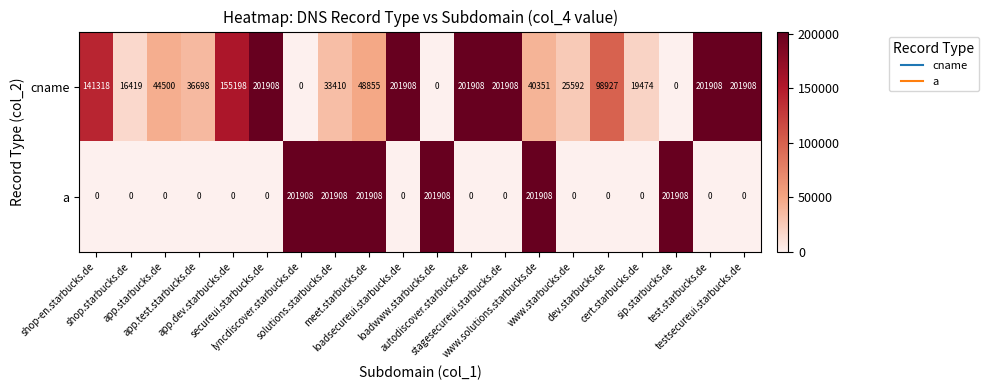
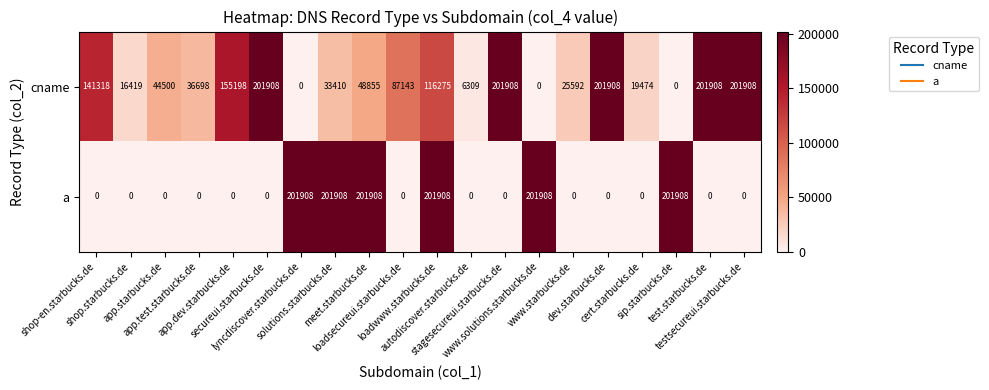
  {
    "cname": {
      "shop-en.starbucks.de": 141318,
      "shop.starbucks.de": 16419,
      "app.starbucks.de": 44500,
      "app.test.starbucks.de": 36698,
      "app.dev.starbucks.de": 155198,
      "secureui.starbucks.de": 201908,
      "lyncdiscover.starbucks.de": 0,
      "solutions.starbucks.de": 33410,
      "meet.starbucks.de": 48855,
-     "loadsecureui.starbucks.de": 201908,
-     "loadwww.starbucks.de": 0,
-     "autodiscover.starbucks.de": 201908,
+     "loadsecureui.starbucks.de": 87143,
+     "loadwww.starbucks.de": 116275,
+     "autodiscover.starbucks.de": 6309,
      "stagesecureui.starbucks.de": 201908,
-     "www.solutions.starbucks.de": 40351,
+     "www.solutions.starbucks.de": 0,
      "www.starbucks.de": 25592,
-     "dev.starbucks.de": 98927,
+     "dev.starbucks.de": 201908,
      "cert.starbucks.de": 19474,
      "sip.starbucks.de": 0,
      "test.starbucks.de": 201908,
      "testsecureui.starbucks.de": 201908
    },
    "a": {
      "shop-en.starbucks.de": 0,
      "shop.starbucks.de": 0,
      "app.starbucks.de": 0,
      "app.test.starbucks.de": 0,
      "app.dev.starbucks.de": 0,
      "secureui.starbucks.de": 0,
      "lyncdiscover.starbucks.de": 201908,
      "solutions.starbucks.de": 201908,
      "meet.starbucks.de": 201908,
      "loadsecureui.starbucks.de": 0,
      "loadwww.starbucks.de": 201908,
      "autodiscover.starbucks.de": 0,
      "stagesecureui.starbucks.de": 0,
      "www.solutions.starbucks.de": 201908,
      "www.starbucks.de": 0,
      "dev.starbucks.de": 0,
      "cert.starbucks.de": 0,
      "sip.starbucks.de": 201908,
      "test.starbucks.de": 0,
      "testsecureui.starbucks.de": 0
    }
  }
